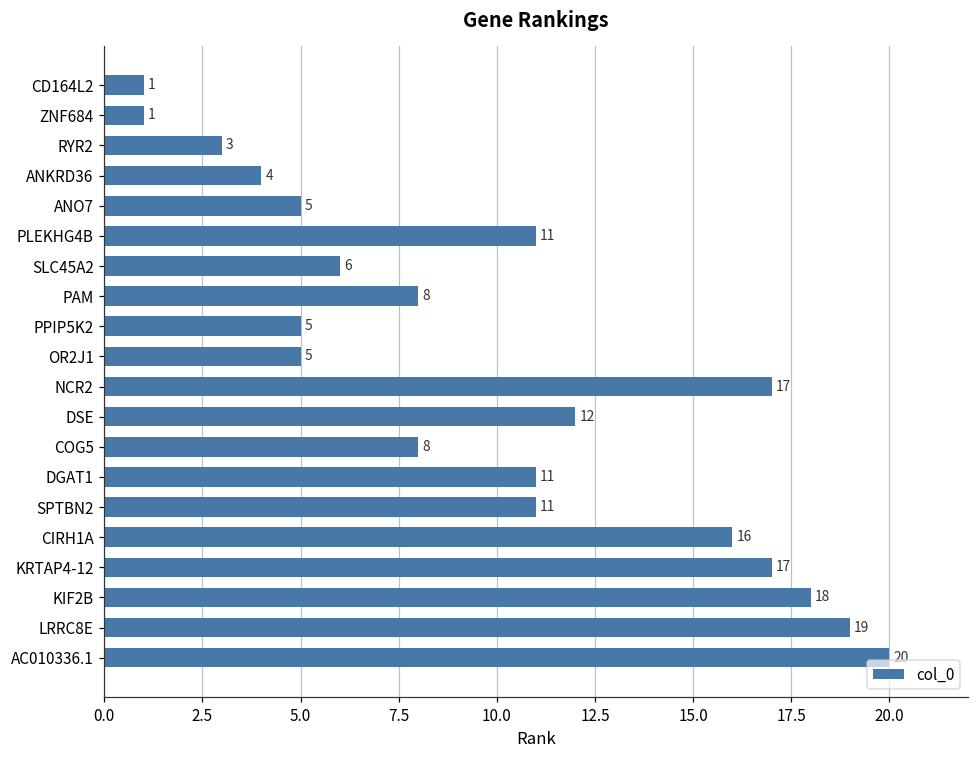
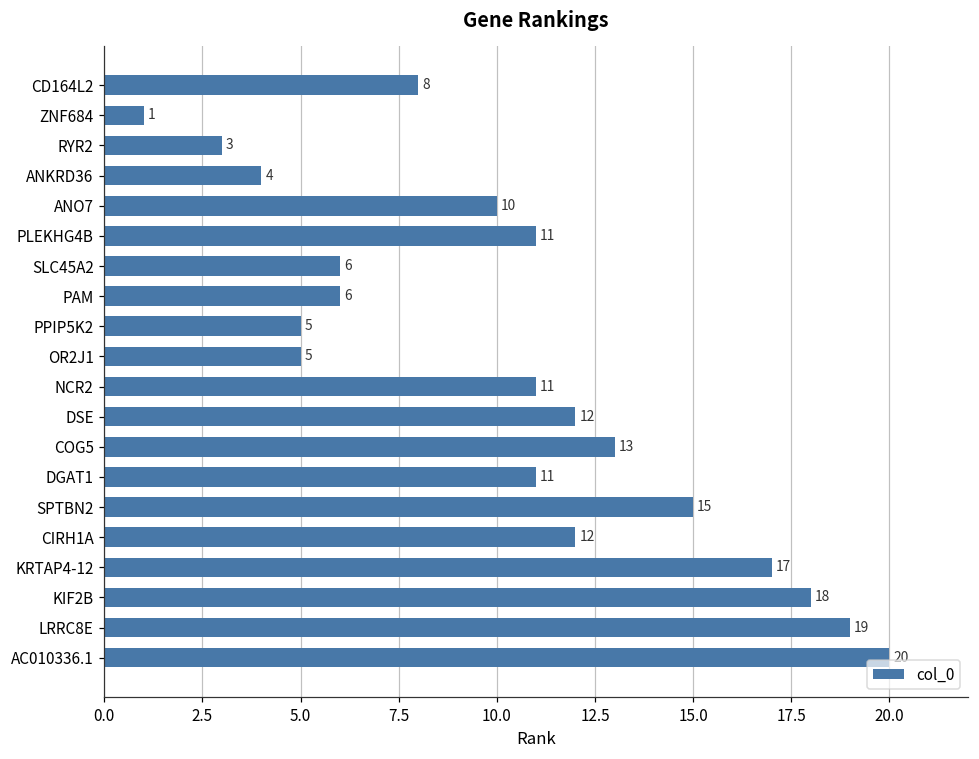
  {
-   "CD164L2": 1,
+   "CD164L2": 8,
    "ZNF684": 1,
    "RYR2": 3,
    "ANKRD36": 4,
-   "ANO7": 5,
+   "ANO7": 10,
    "PLEKHG4B": 11,
    "SLC45A2": 6,
-   "PAM": 8,
+   "PAM": 6,
    "PPIP5K2": 5,
    "OR2J1": 5,
-   "NCR2": 17,
+   "NCR2": 11,
    "DSE": 12,
-   "COG5": 8,
+   "COG5": 13,
    "DGAT1": 11,
-   "SPTBN2": 11,
-   "CIRH1A": 16,
+   "SPTBN2": 15,
+   "CIRH1A": 12,
    "KRTAP4-12": 17,
    "KIF2B": 18,
    "LRRC8E": 19
  }
